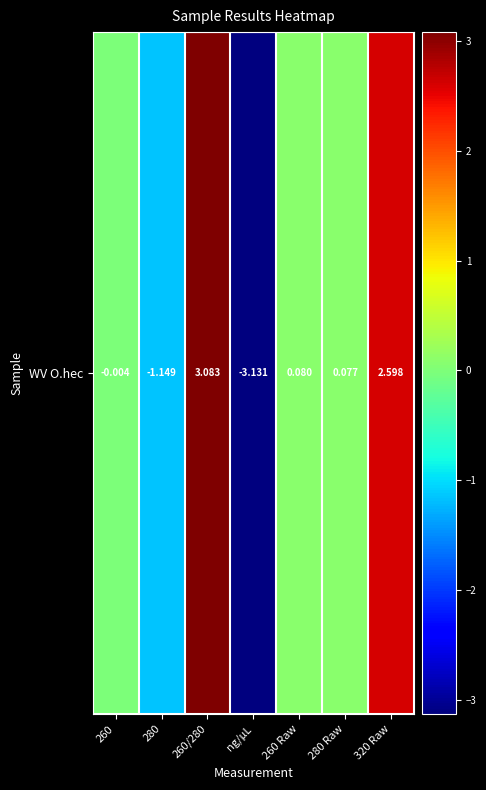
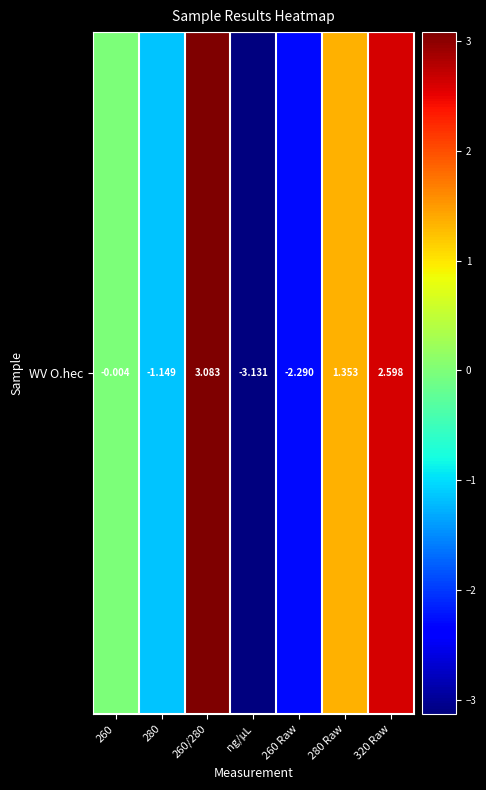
  {
    "WV O.hec": {
      "260": -0.004,
      "280": -1.149,
      "260/280": 3.083,
      "ng/µL": -3.131,
-     "260 Raw": 0.080,
-     "280 Raw": 0.077,
+     "260 Raw": -2.290,
+     "280 Raw": 1.353,
      "320 Raw": 2.598
    }
  }
